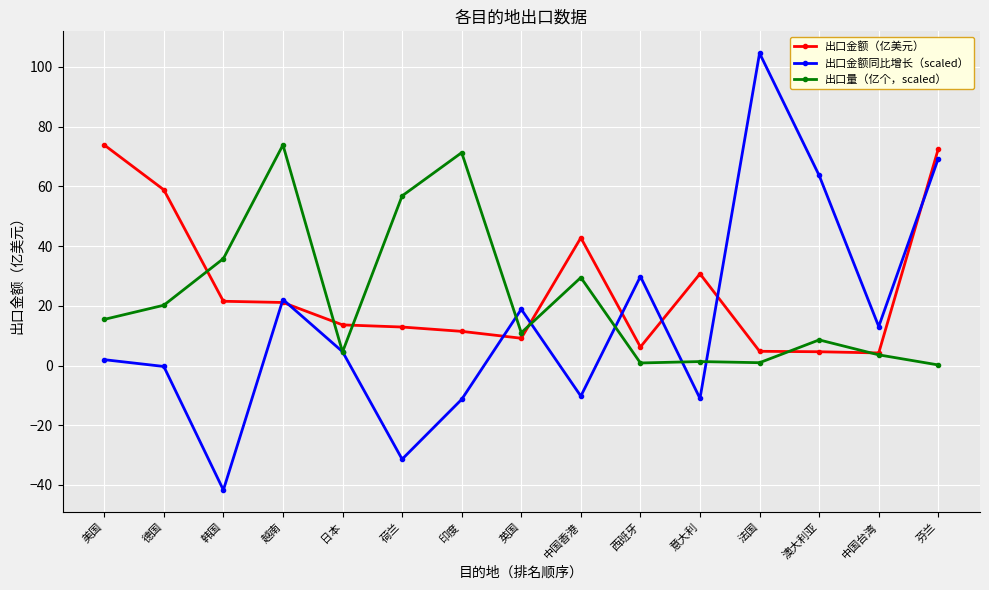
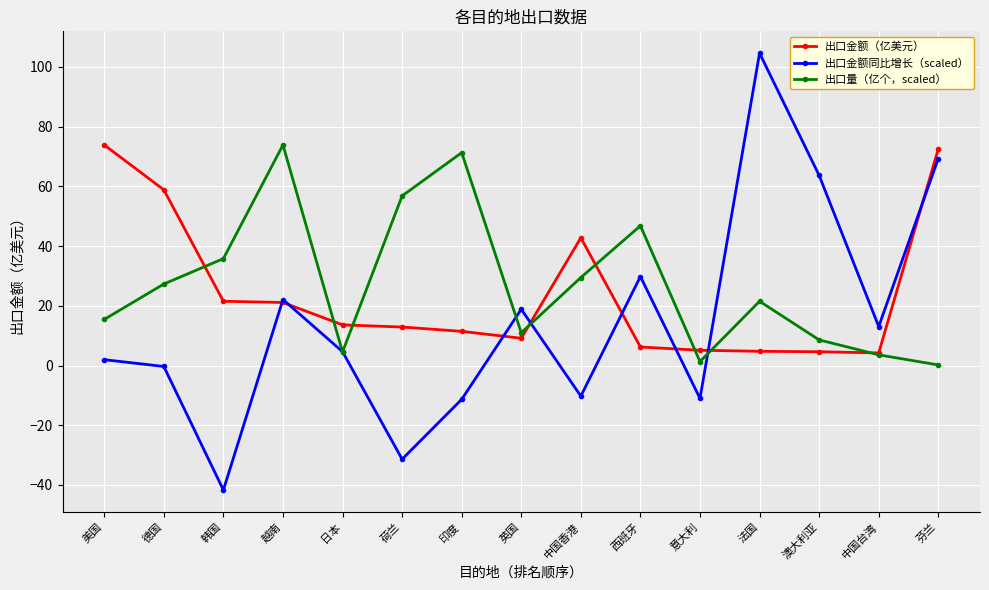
  {
    "出口金额（亿美元）": {
      "美国": 74,
      "德国": 59,
      "韩国": 22,
      "越南": 21,
      "日本": 14,
      "荷兰": 13,
      "印度": 11,
      "英国": 9,
      "中国香港": 43,
      "西班牙": 6,
-     "意大利": 31,
+     "意大利": 5,
      "法国": 5,
      "澳大利亚": 5,
      "芬兰": 73
    },
    "出口金额同比增长（scaled）": {
      "美国": 2,
      "德国": 0,
      "韩国": -42,
      "越南": 22,
      "荷兰": -31,
      "印度": -11,
      "英国": 19,
      "中国香港": -10,
      "西班牙": 30,
      "意大利": -11,
      "法国": 105,
      "澳大利亚": 64,
      "中国台湾": 13,
      "芬兰": 69
    },
    "出口量（亿个，scaled）": {
      "美国": 15,
-     "德国": 20,
+     "德国": 27,
      "韩国": 36,
      "越南": 74,
      "荷兰": 57,
      "印度": 71,
      "英国": 11,
      "中国香港": 29,
-     "西班牙": 1,
+     "西班牙": 47,
      "意大利": 1,
-     "法国": 1,
+     "法国": 22,
      "澳大利亚": 9,
      "芬兰": 0
    }
  }
